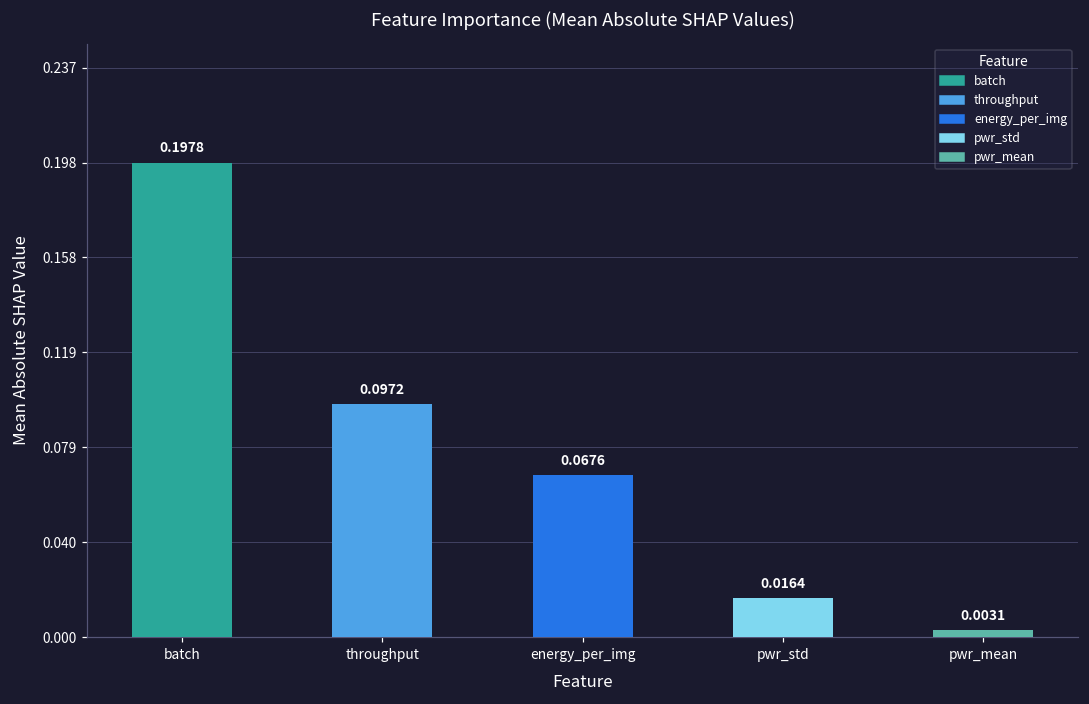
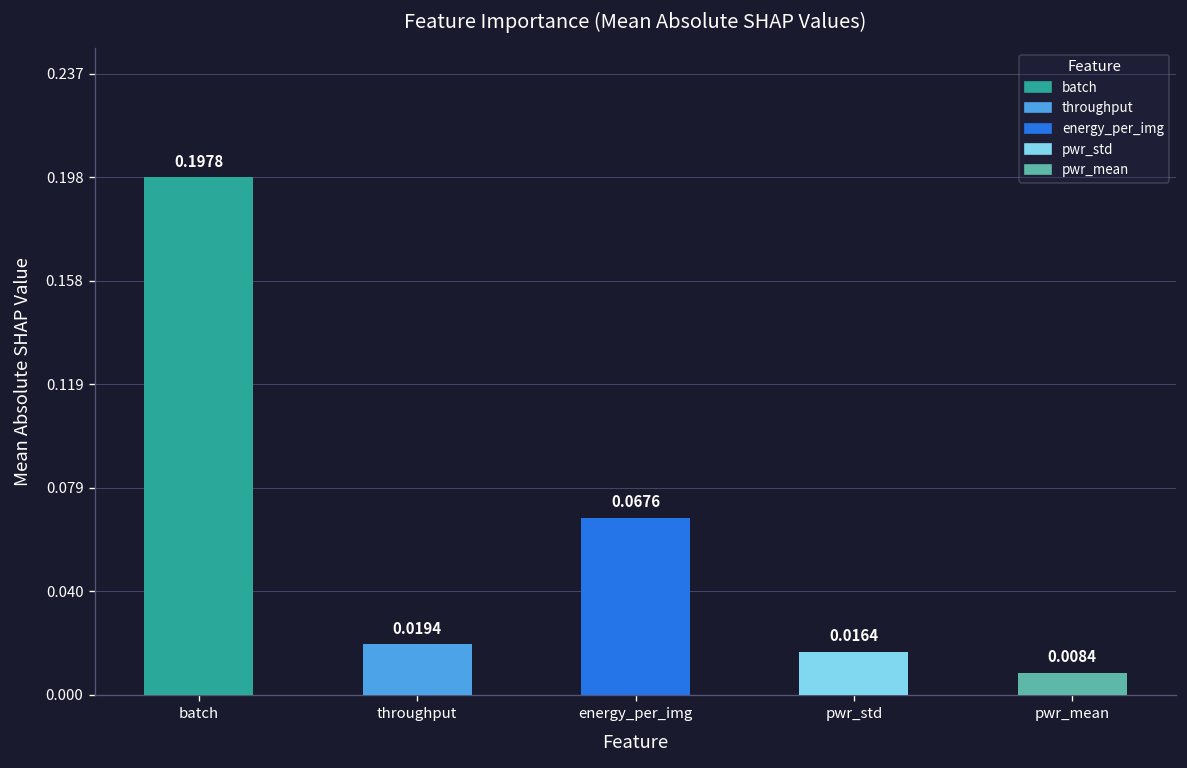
  {
    "batch": 0.1978,
-   "throughput": 0.0972,
+   "throughput": 0.0194,
    "energy_per_img": 0.0676,
    "pwr_std": 0.0164,
-   "pwr_mean": 0.0031
+   "pwr_mean": 0.0084
  }
